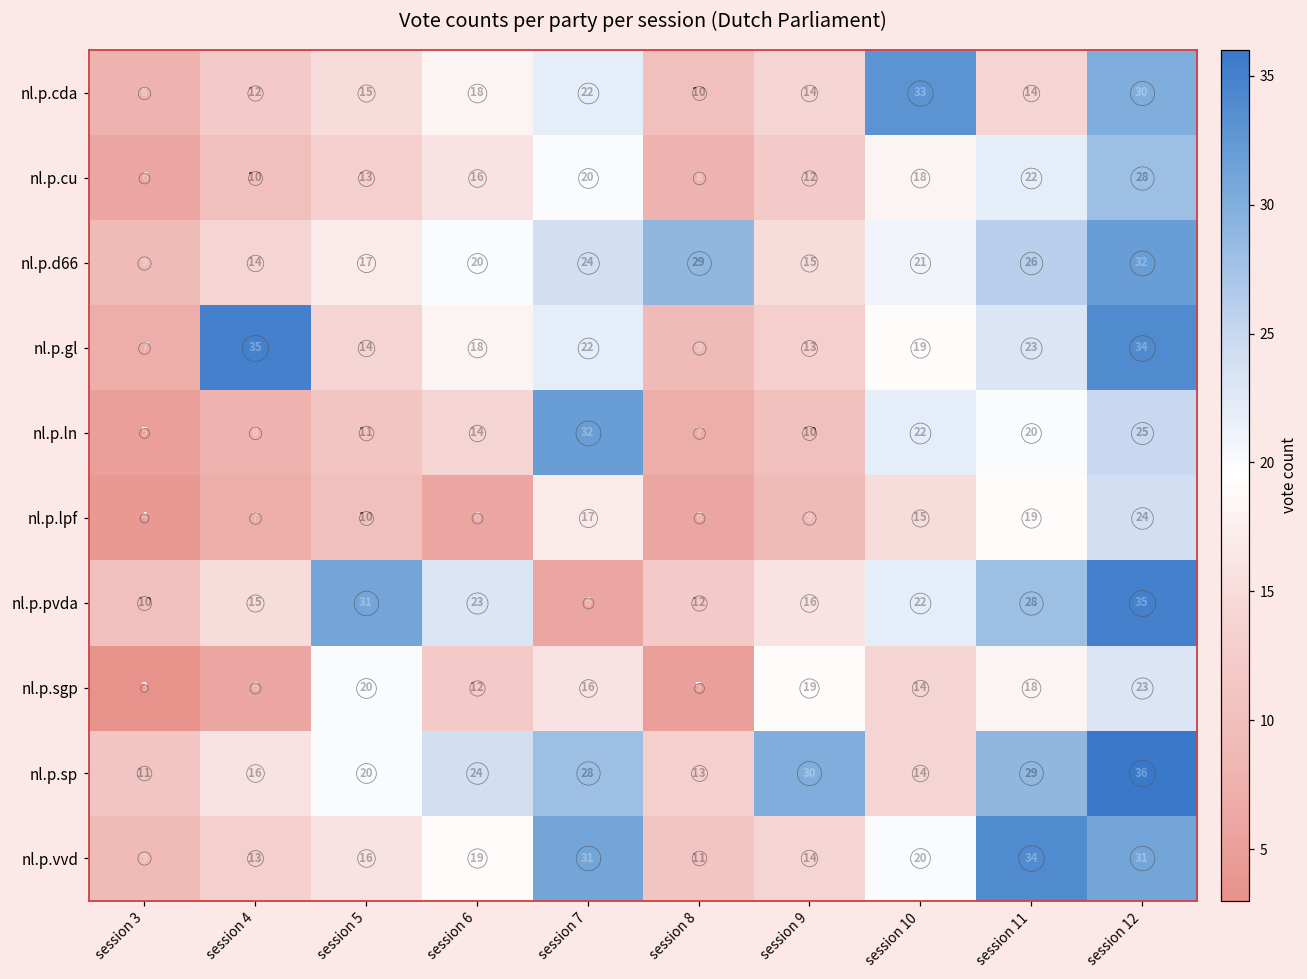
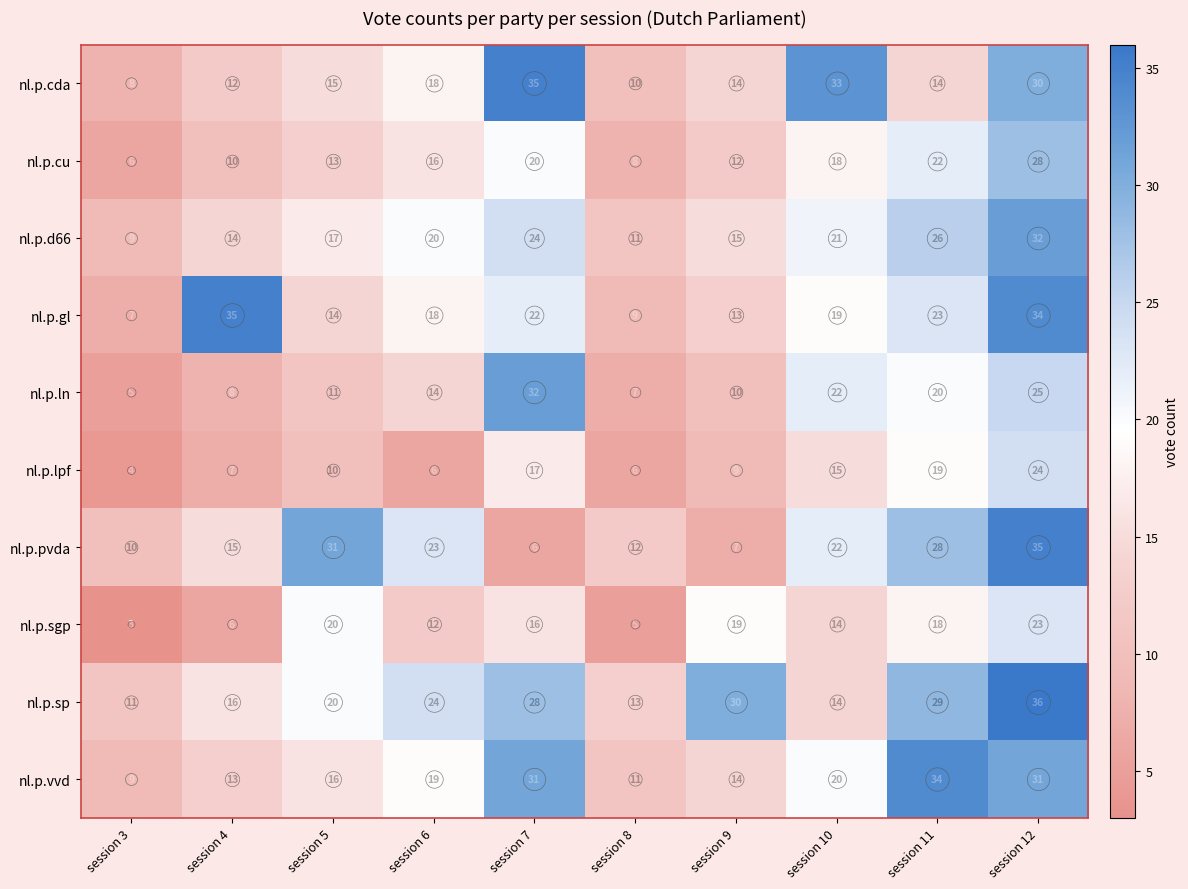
  {
    "nl.p.cda": {
-     "session 7": 22
+     "session 7": 35
    },
    "nl.p.d66": {
-     "session 8": 29
+     "session 8": 11
    },
    "nl.p.pvda": {
-     "session 9": 16
+     "session 9": 7
    }
  }
